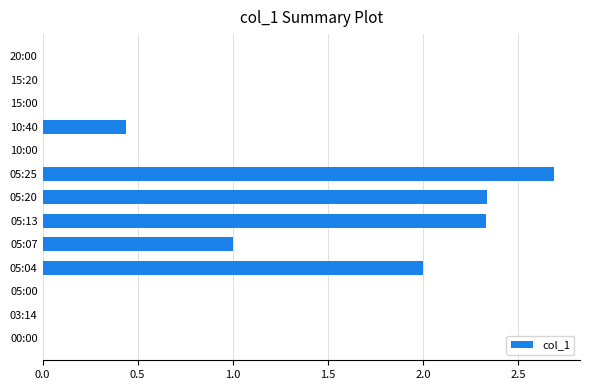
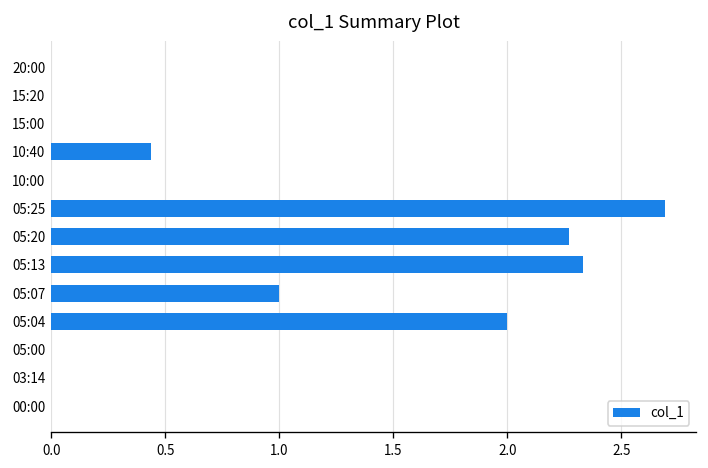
  {
    "20:00": 0.00,
    "15:20": 0.00,
    "15:00": 0.00,
    "10:40": 0.44,
    "10:00": 0.00,
    "05:25": 2.69,
-   "05:20": 2.34,
+   "05:20": 2.27,
    "05:13": 2.33,
    "05:07": 1.00,
    "05:04": 2.00,
    "05:00": 0.00,
    "03:14": 0.00,
    "00:00": 0.00
  }
